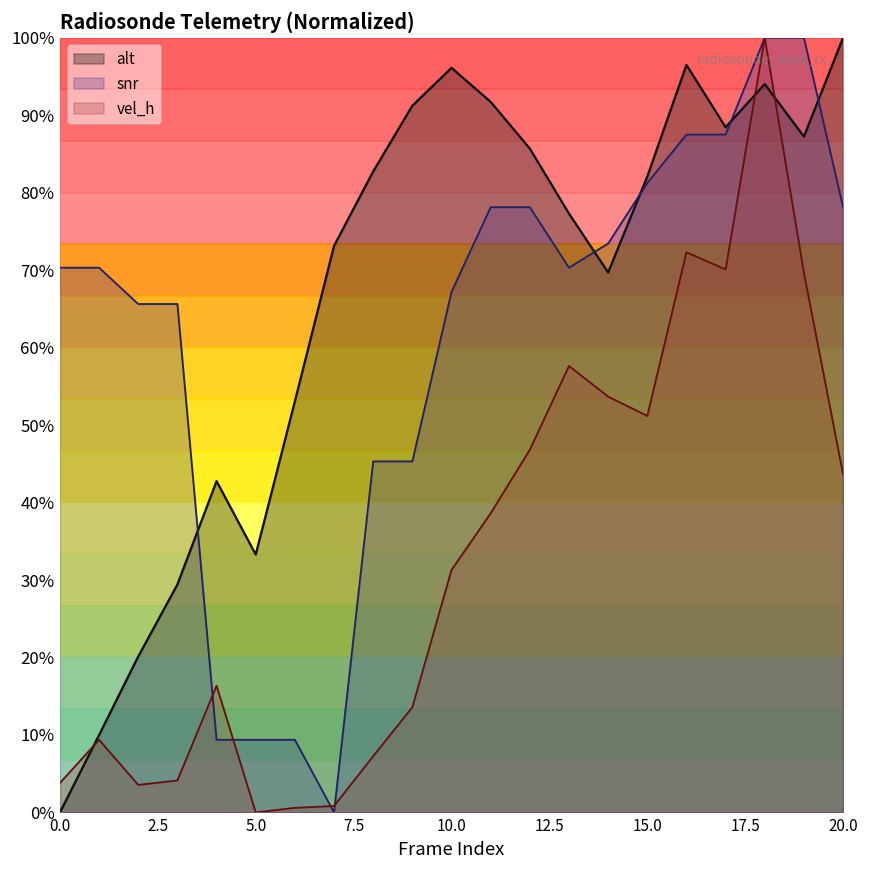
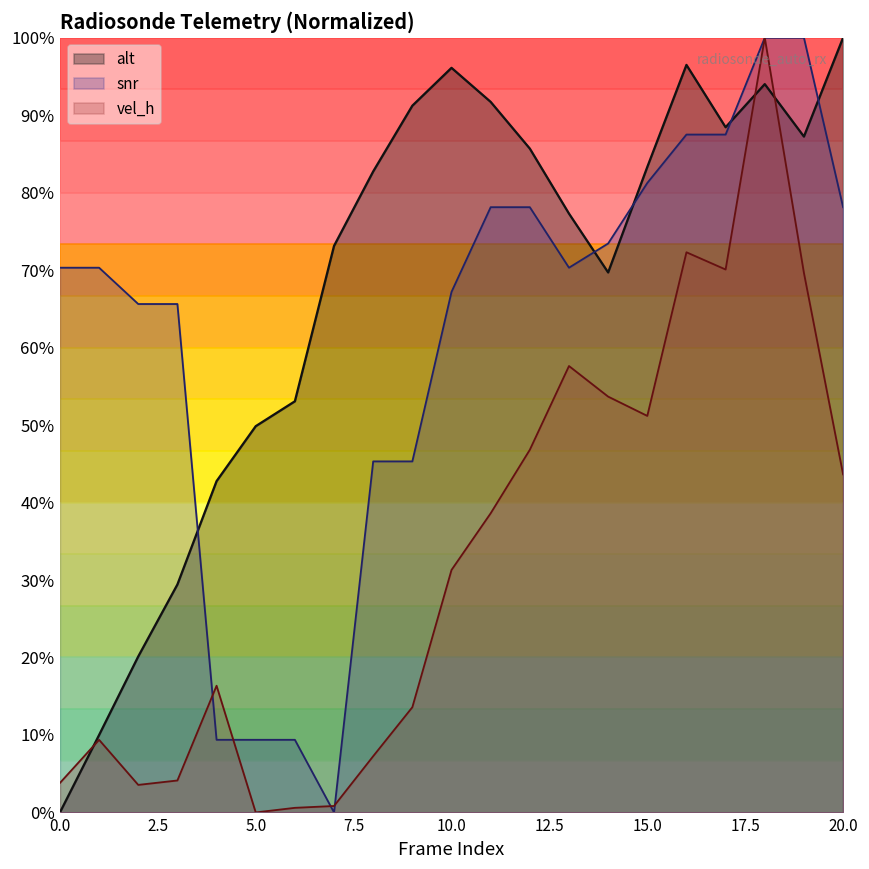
  {
    "alt": {
      "0.0": "0%",
-     "5.0": "33%",
+     "5.0": "50%",
      "10.0": "96%",
-     "15.0": "82%",
+     "15.0": "83%",
      "20.0": "100%"
    }
  }
